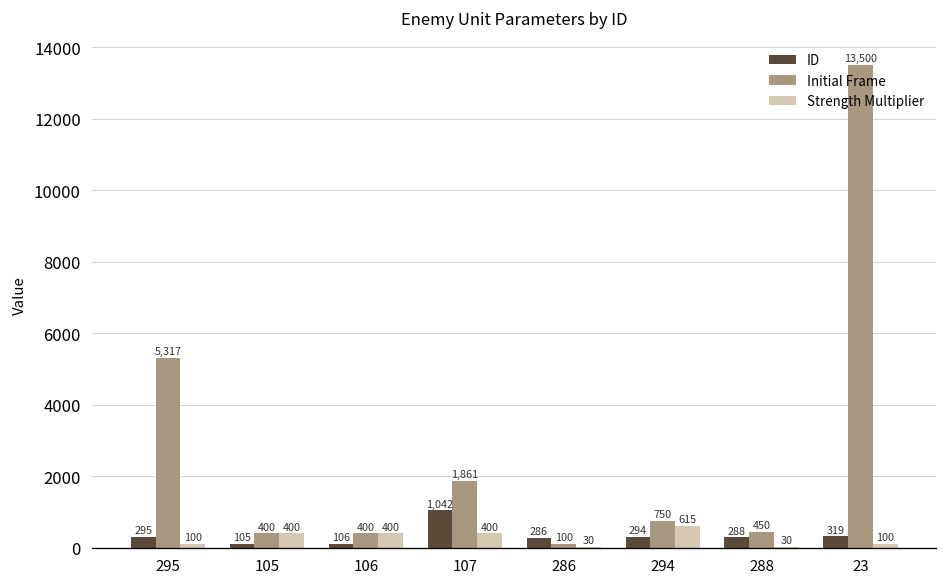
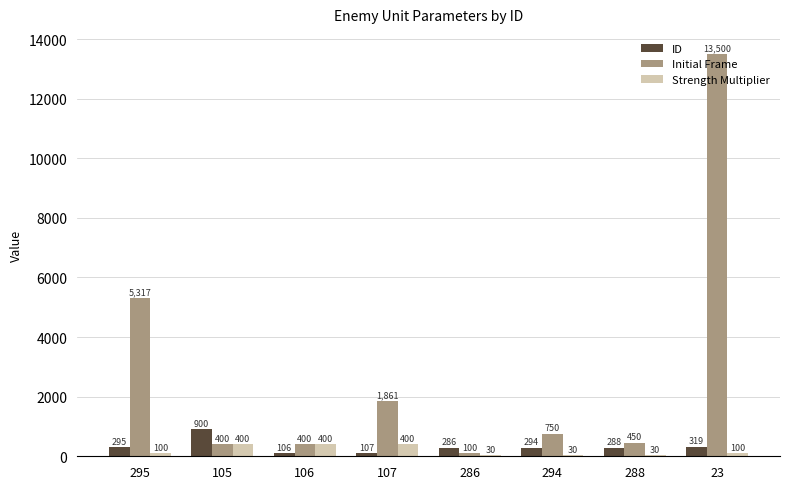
  {
    "ID": {
      "295": "295",
-     "105": "105",
+     "105": "900",
      "106": "106",
-     "107": "1,042",
+     "107": "107",
      "286": "286",
      "294": "294",
      "288": "288",
      "23": "319"
    },
    "Initial Frame": {
      "295": "5,317",
      "105": "400",
      "106": "400",
      "107": "1,861",
      "286": "100",
      "294": "750",
      "288": "450",
      "23": "13,500"
    },
    "Strength Multiplier": {
      "295": "100",
      "105": "400",
      "106": "400",
      "107": "400",
      "286": "30",
-     "294": "615",
+     "294": "30",
      "288": "30",
      "23": "100"
    }
  }
